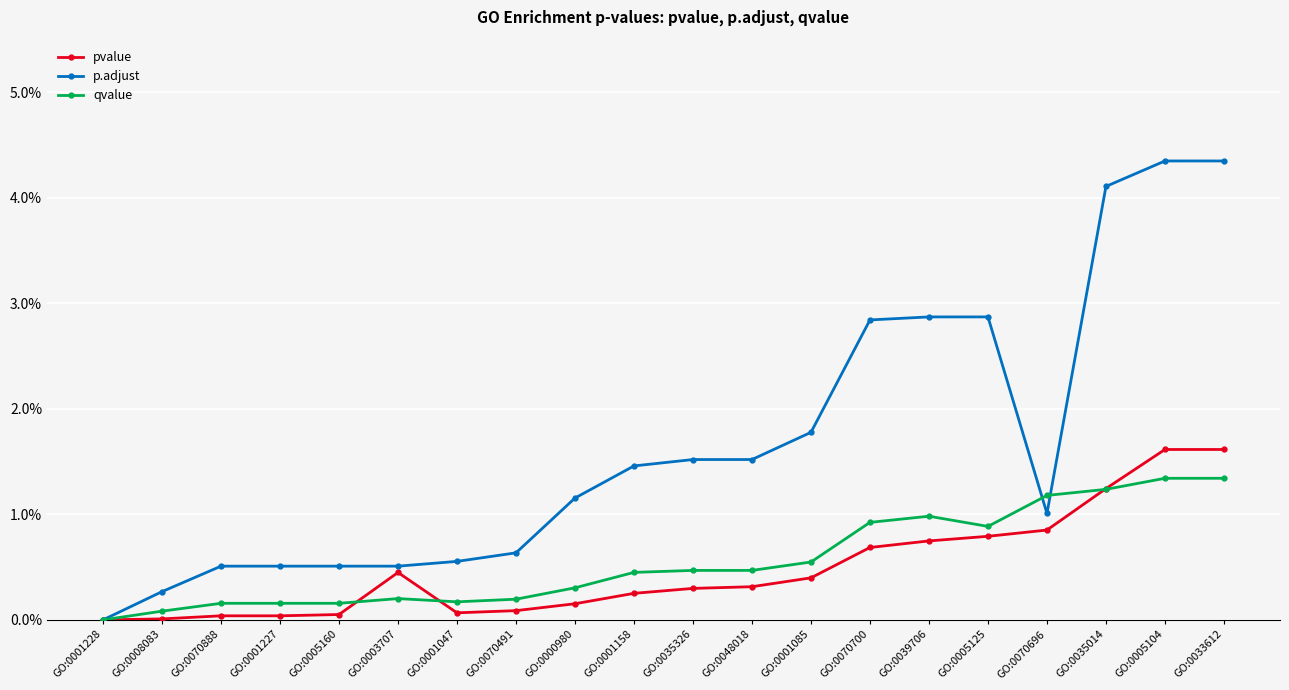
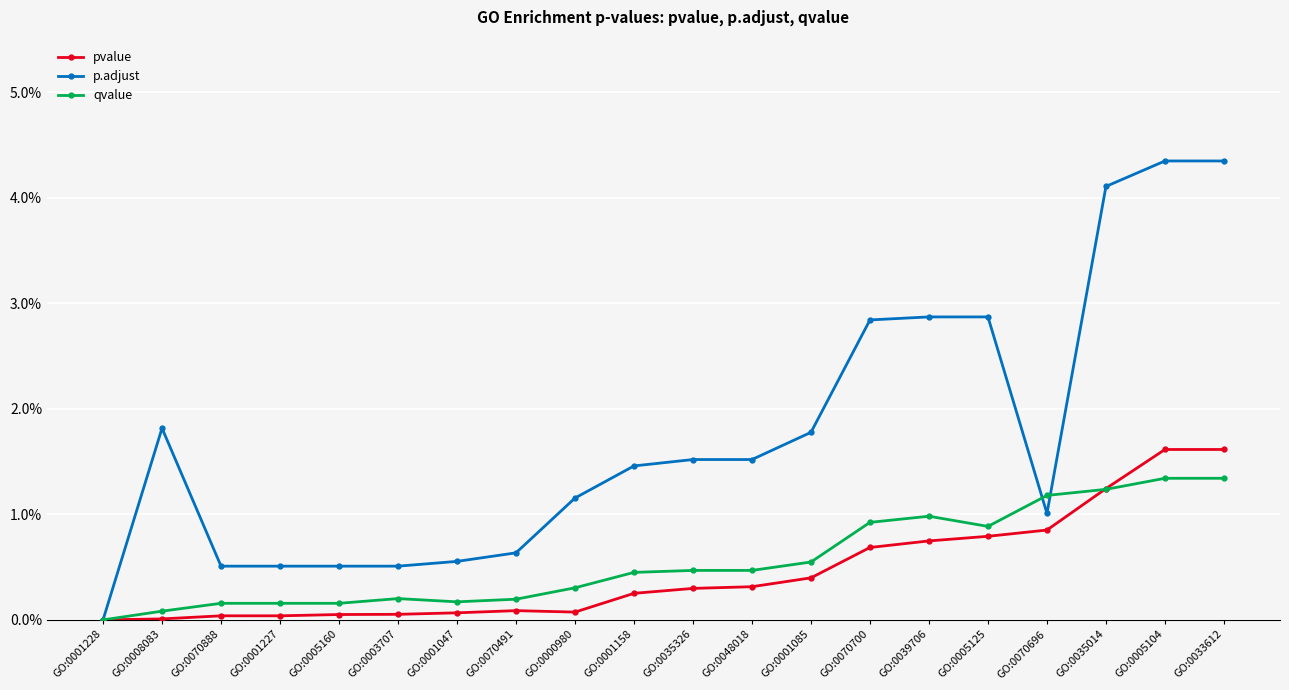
  {
    "pvalue": {
      "GO:0008083": "0.01%",
      "GO:0070888": "0.04%",
      "GO:0001227": "0.04%",
      "GO:0005160": "0.05%",
-     "GO:0003707": "0.45%",
+     "GO:0003707": "0.05%",
      "GO:0001047": "0.07%",
      "GO:0070491": "0.09%",
-     "GO:0000980": "0.15%",
+     "GO:0000980": "0.07%",
      "GO:0001158": "0.25%",
      "GO:0035326": "0.30%",
      "GO:0048018": "0.31%",
      "GO:0001085": "0.40%",
      "GO:0070700": "0.69%",
      "GO:0039706": "0.75%",
      "GO:0005125": "0.79%",
      "GO:0070696": "0.85%",
      "GO:0005104": "1.62%",
      "GO:0033612": "1.62%"
    },
    "p.adjust": {
-     "GO:0008083": "0.27%",
+     "GO:0008083": "1.82%",
      "GO:0070888": "0.51%",
      "GO:0001227": "0.51%",
      "GO:0005160": "0.51%",
      "GO:0003707": "0.51%",
      "GO:0001047": "0.55%",
      "GO:0070491": "0.64%",
      "GO:0000980": "1.16%",
      "GO:0001158": "1.46%",
      "GO:0035326": "1.52%",
      "GO:0048018": "1.52%",
      "GO:0001085": "1.78%",
      "GO:0070700": "2.84%",
      "GO:0039706": "2.87%",
      "GO:0005125": "2.87%",
      "GO:0070696": "1.01%",
      "GO:0035014": "4.11%",
      "GO:0005104": "4.35%",
      "GO:0033612": "4.35%"
    },
    "qvalue": {
      "GO:0008083": "0.08%",
      "GO:0070888": "0.16%",
      "GO:0001227": "0.16%",
      "GO:0005160": "0.16%",
      "GO:0003707": "0.20%",
      "GO:0001047": "0.17%",
      "GO:0070491": "0.20%",
      "GO:0000980": "0.30%",
      "GO:0001158": "0.45%",
      "GO:0035326": "0.47%",
      "GO:0048018": "0.47%",
      "GO:0001085": "0.55%",
      "GO:0070700": "0.92%",
      "GO:0039706": "0.98%",
      "GO:0005125": "0.89%",
      "GO:0070696": "1.18%",
      "GO:0005104": "1.34%",
      "GO:0033612": "1.34%"
    }
  }
